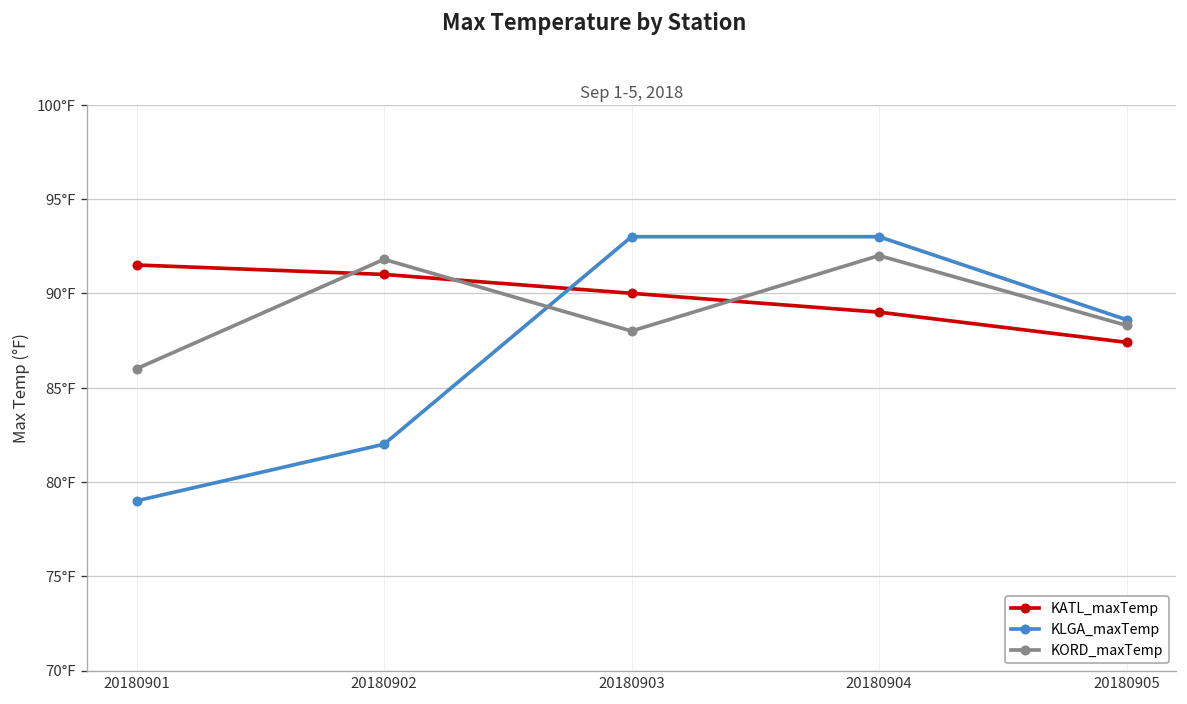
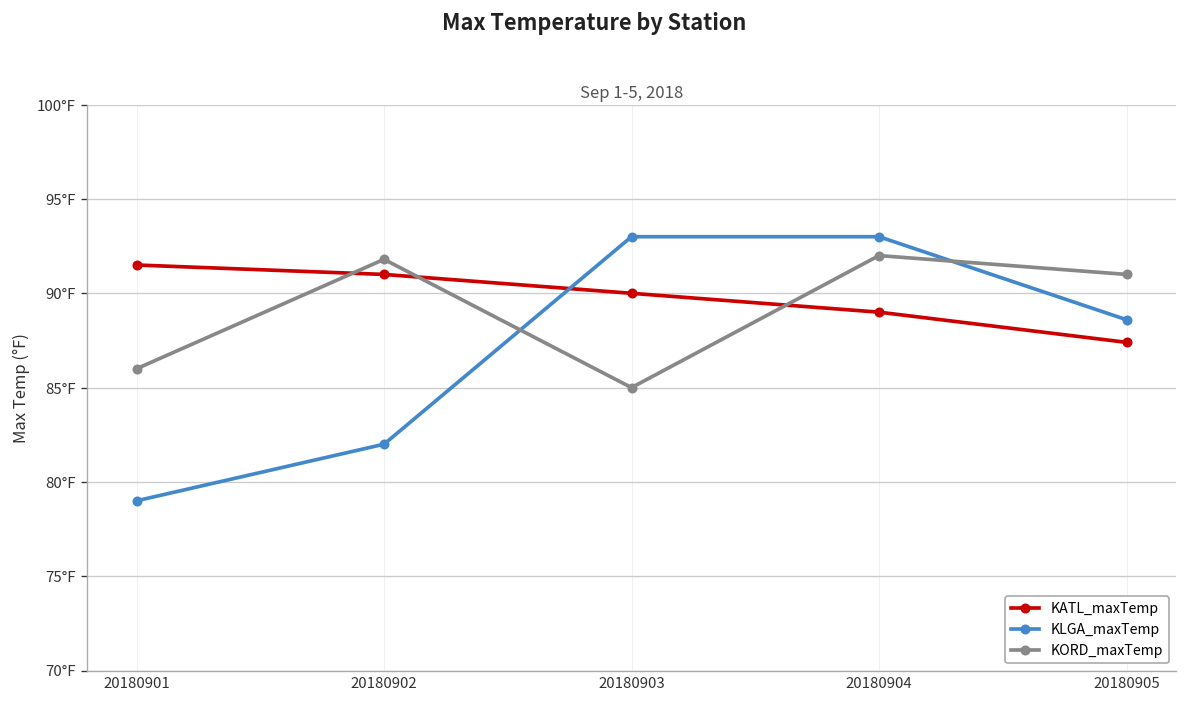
  {
    "KATL_maxTemp": {
      "20180901": "91.5°F",
      "20180902": "91.0°F",
      "20180903": "90.0°F",
      "20180904": "89.0°F",
      "20180905": "87.4°F"
    },
    "KLGA_maxTemp": {
      "20180901": "79.0°F",
      "20180902": "82.0°F",
      "20180903": "93.0°F",
      "20180904": "93.0°F",
      "20180905": "88.6°F"
    },
    "KORD_maxTemp": {
      "20180901": "86.0°F",
      "20180902": "91.8°F",
-     "20180903": "88°F",
+     "20180903": "85°F",
      "20180904": "92.0°F",
-     "20180905": "88.3°F"
+     "20180905": "91.0°F"
    }
  }
